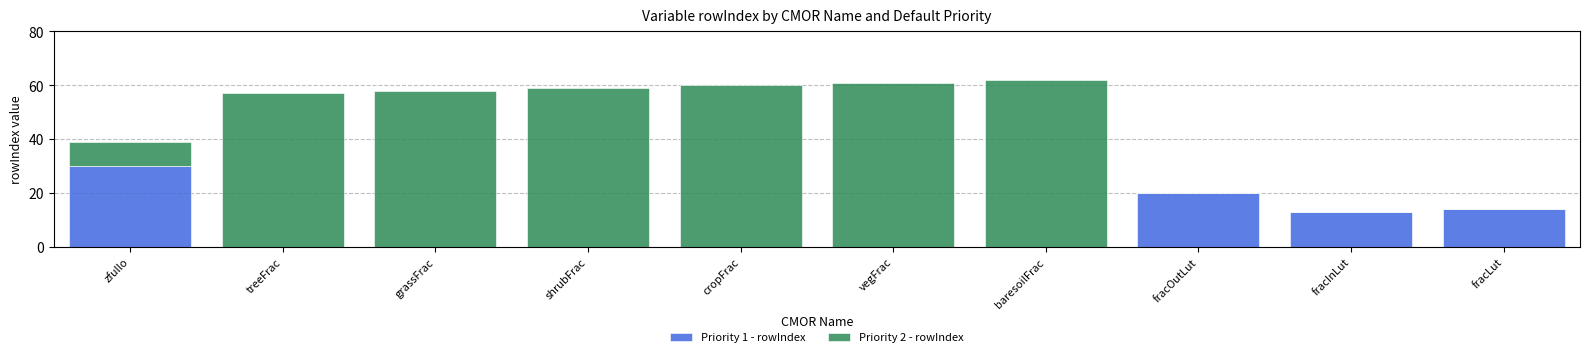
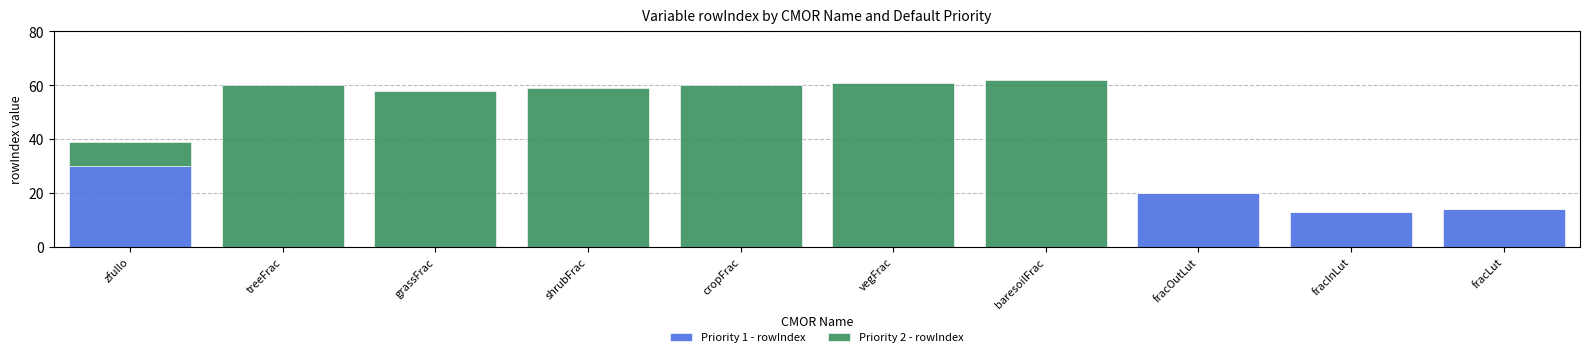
  {
    "Priority 1 - rowIndex": {
      "zfullo": 30,
      "treeFrac": 0,
      "grassFrac": 0,
      "shrubFrac": 0,
      "cropFrac": 0,
      "vegFrac": 0,
      "baresoilFrac": 0,
      "fracOutLut": 20,
      "fracInLut": 13,
      "fracLut": 14
    },
    "Priority 2 - rowIndex": {
      "zfullo": 9,
-     "treeFrac": 57,
+     "treeFrac": 60,
      "grassFrac": 58,
      "shrubFrac": 59,
      "cropFrac": 60,
      "vegFrac": 61,
      "baresoilFrac": 62,
      "fracOutLut": 0,
      "fracInLut": 0,
      "fracLut": 0
    }
  }
